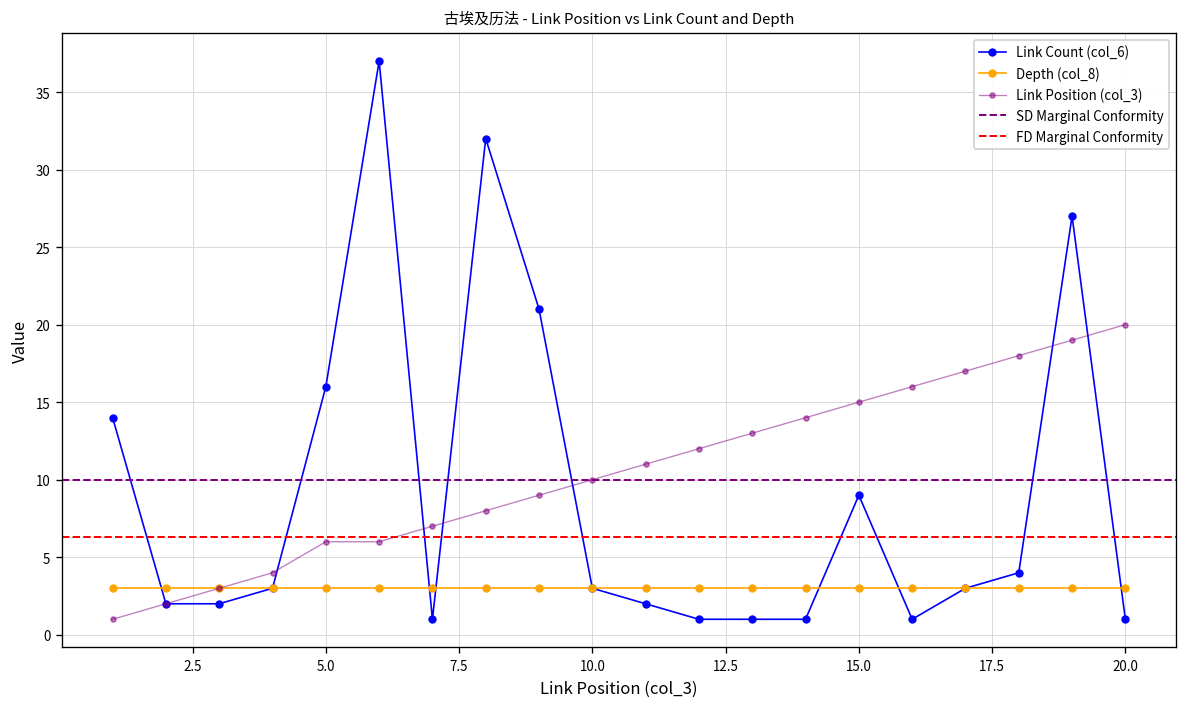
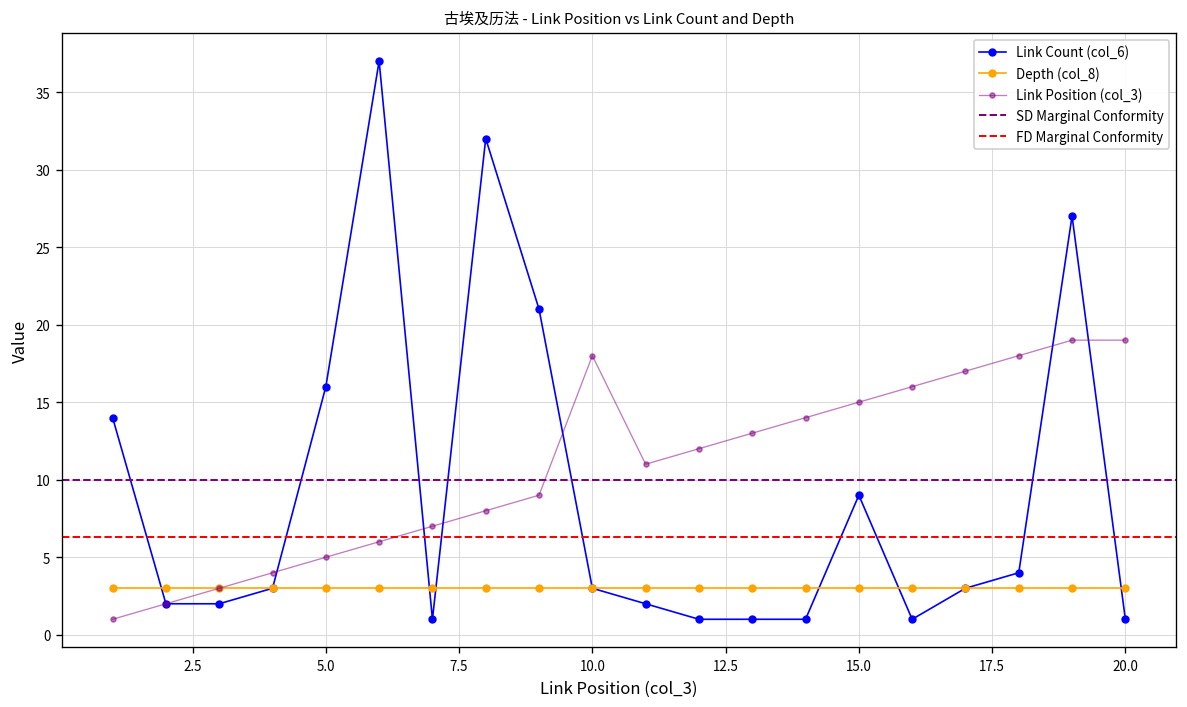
  {
    "Link Count (col_6)": {
      "5.0": 16,
      "15.0": 9,
      "20.0": 1
    },
    "Depth (col_8)": {
      "5.0": 3,
      "15.0": 3,
      "20.0": 3
    },
    "Link Position (col_3)": {
-     "5.0": 6,
-     "10.0": 10,
+     "5.0": 5,
+     "10.0": 18,
      "15.0": 15,
-     "20.0": 20
+     "20.0": 19
    }
  }
